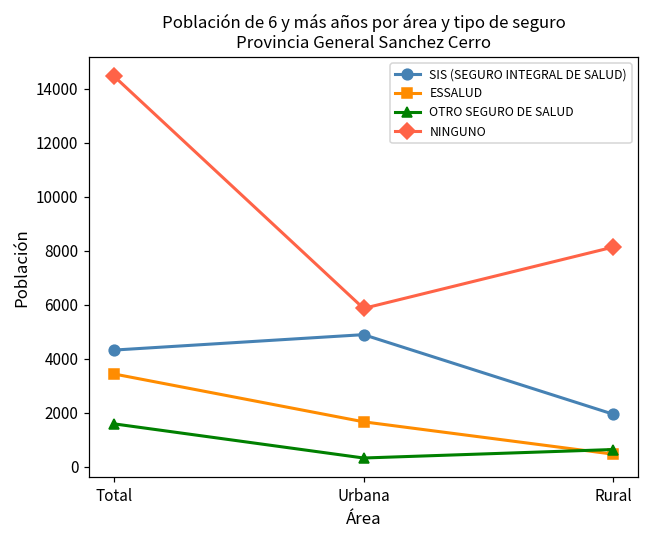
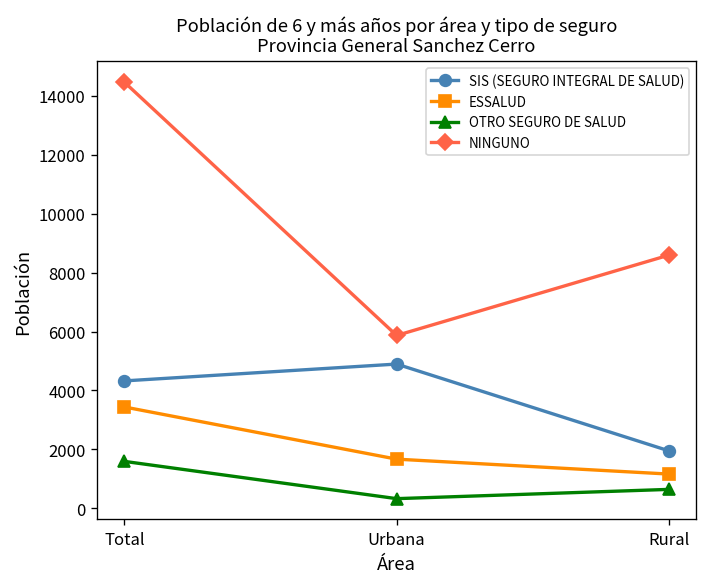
  {
    "SIS (SEGURO INTEGRAL DE SALUD)": {
      "Total": 4300,
      "Urbana": 4900,
      "Rural": 2000
    },
    "ESSALUD": {
      "Total": 3400,
      "Urbana": 1700,
-     "Rural": 500
+     "Rural": 1200
    },
    "OTRO SEGURO DE SALUD": {
      "Total": 1600,
      "Urbana": 300,
      "Rural": 600
    },
    "NINGUNO": {
      "Total": 14500,
      "Urbana": 5900,
-     "Rural": 8100
+     "Rural": 8600
    }
  }
